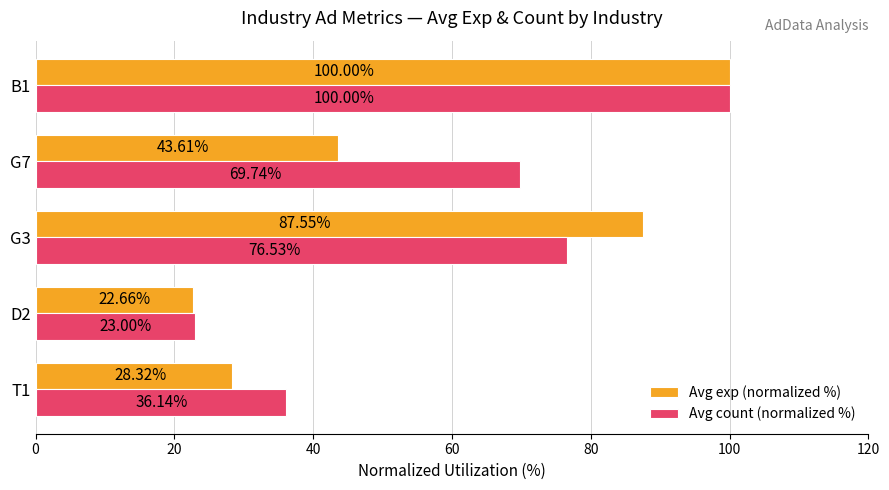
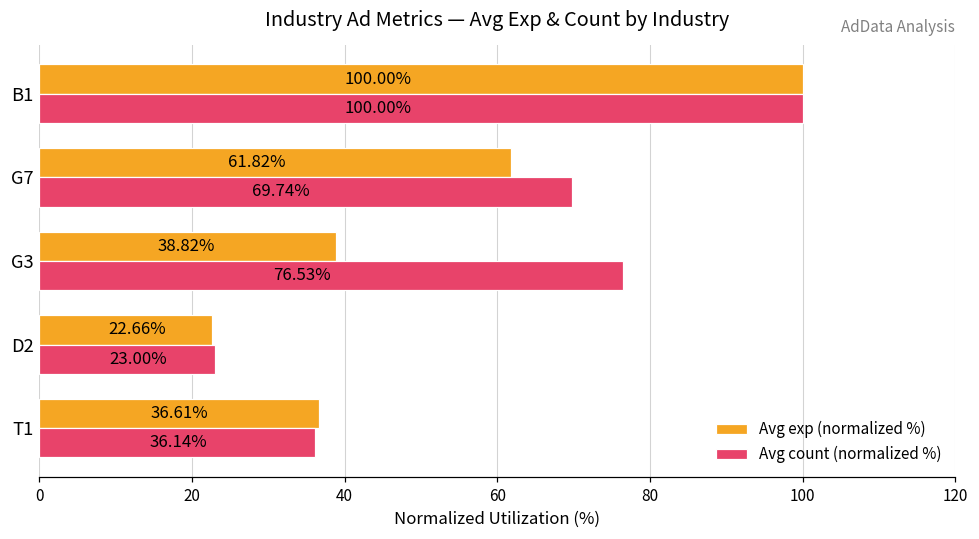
  {
    "Avg exp (normalized %)": {
      "B1": "100.00%",
-     "G7": "43.61%",
-     "G3": "87.55%",
+     "G7": "61.82%",
+     "G3": "38.82%",
      "D2": "22.66%",
-     "T1": "28.32%"
+     "T1": "36.61%"
    },
    "Avg count (normalized %)": {
      "B1": "100.00%",
      "G7": "69.74%",
      "G3": "76.53%",
      "D2": "23.00%",
      "T1": "36.14%"
    }
  }
